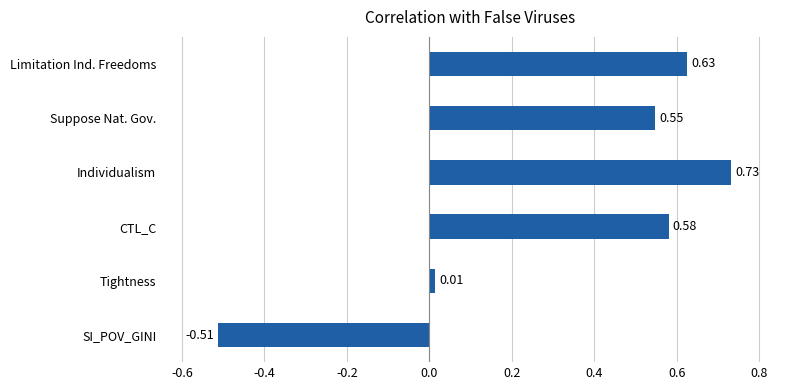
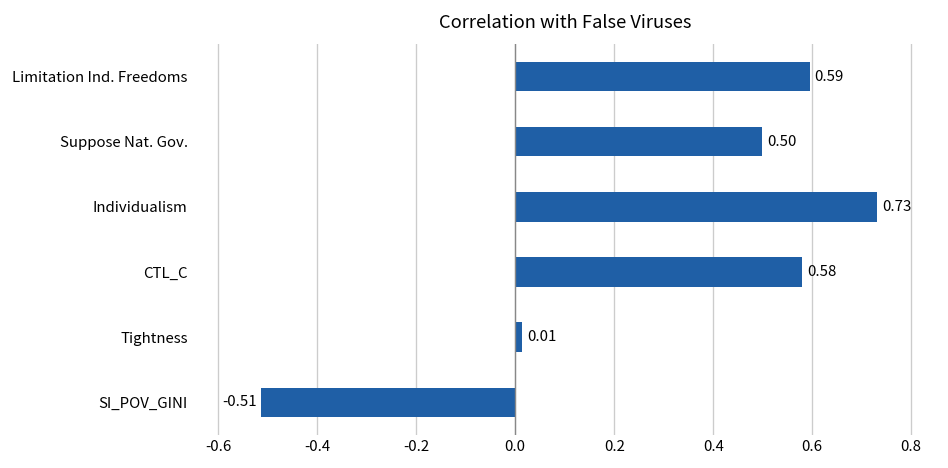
  {
-   "Limitation Ind. Freedoms": 0.63,
-   "Suppose Nat. Gov.": 0.55,
+   "Limitation Ind. Freedoms": 0.59,
+   "Suppose Nat. Gov.": 0.50,
    "Individualism": 0.73,
    "CTL_C": 0.58,
    "Tightness": 0.01,
    "SI_POV_GINI": -0.51
  }
